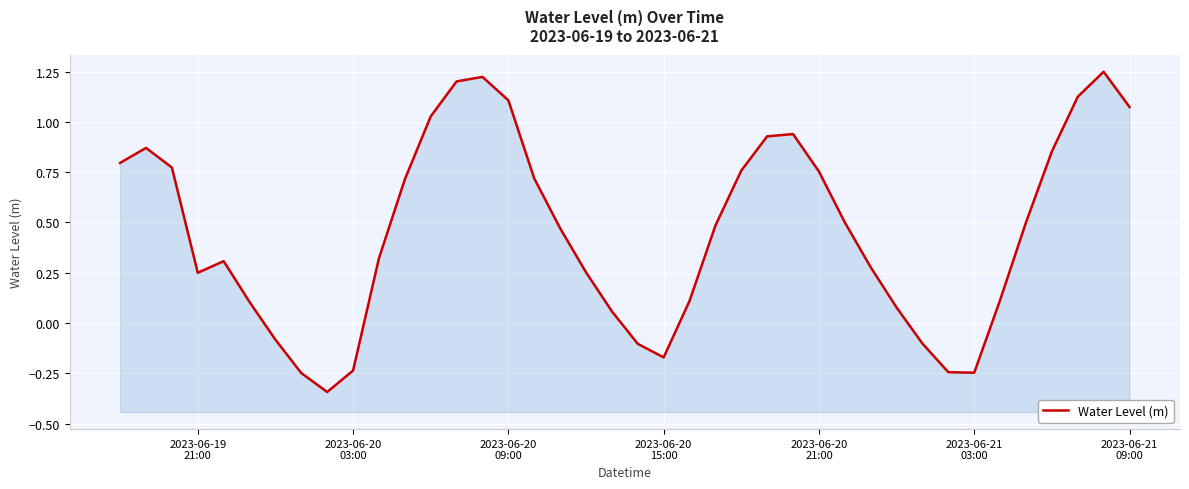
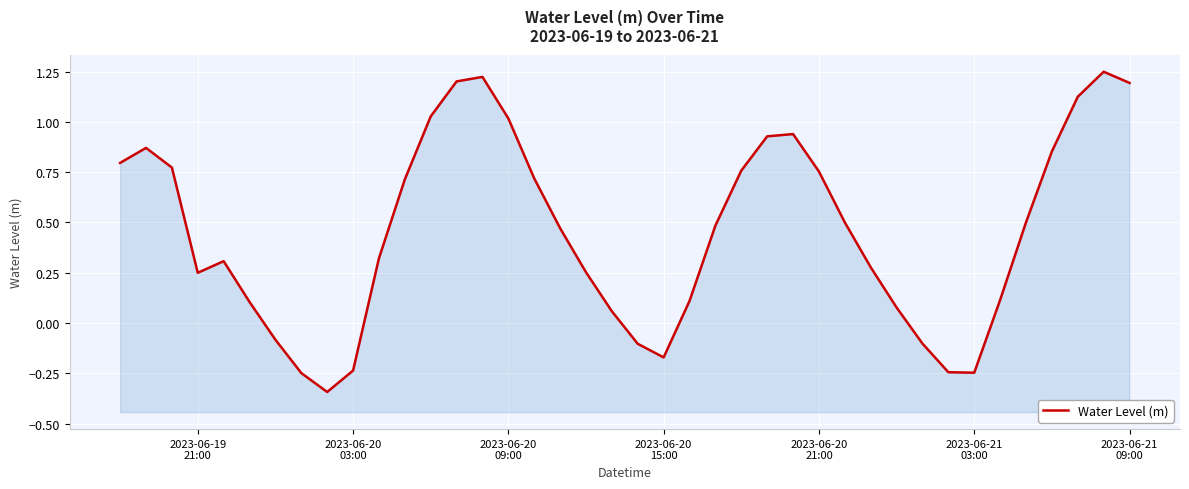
  {
    "2023-06-19 21:00": 0.25,
    "2023-06-20 03:00": -0.24,
-   "2023-06-20 09:00": 1.11,
+   "2023-06-20 09:00": 1.02,
    "2023-06-20 15:00": -0.17,
    "2023-06-20 21:00": 0.75,
    "2023-06-21 03:00": -0.25,
-   "2023-06-21 09:00": 1.07
+   "2023-06-21 09:00": 1.19
  }
